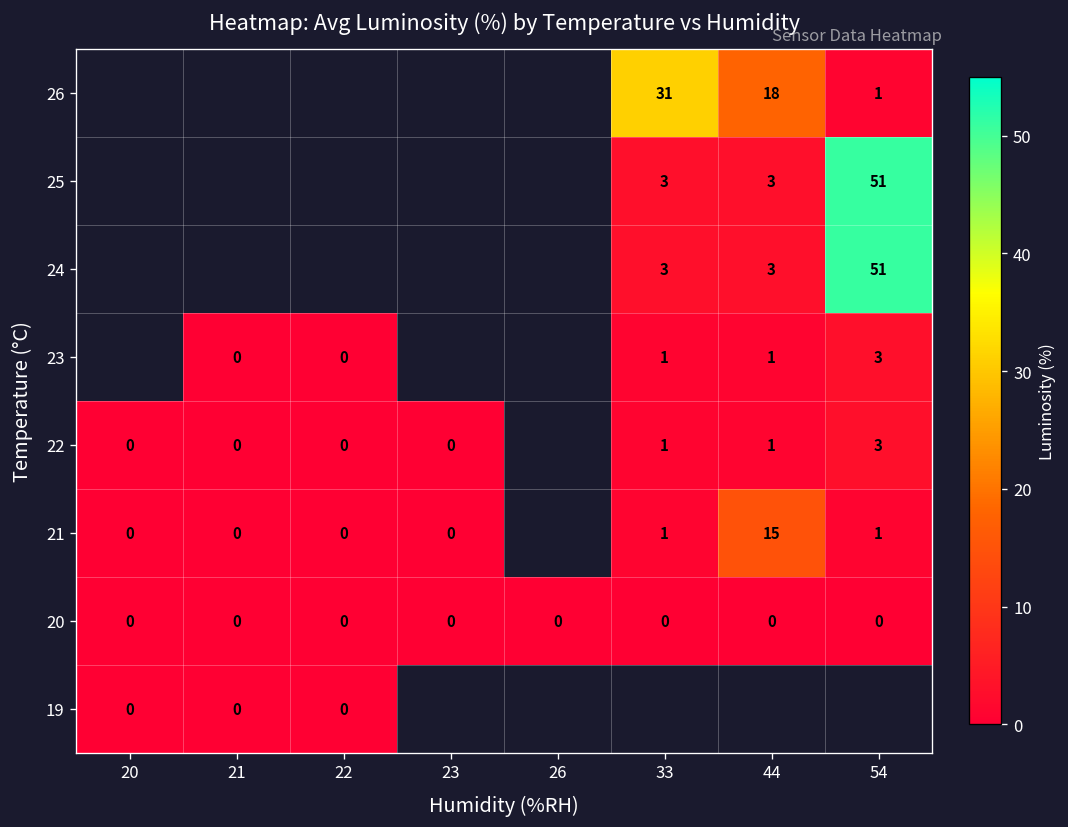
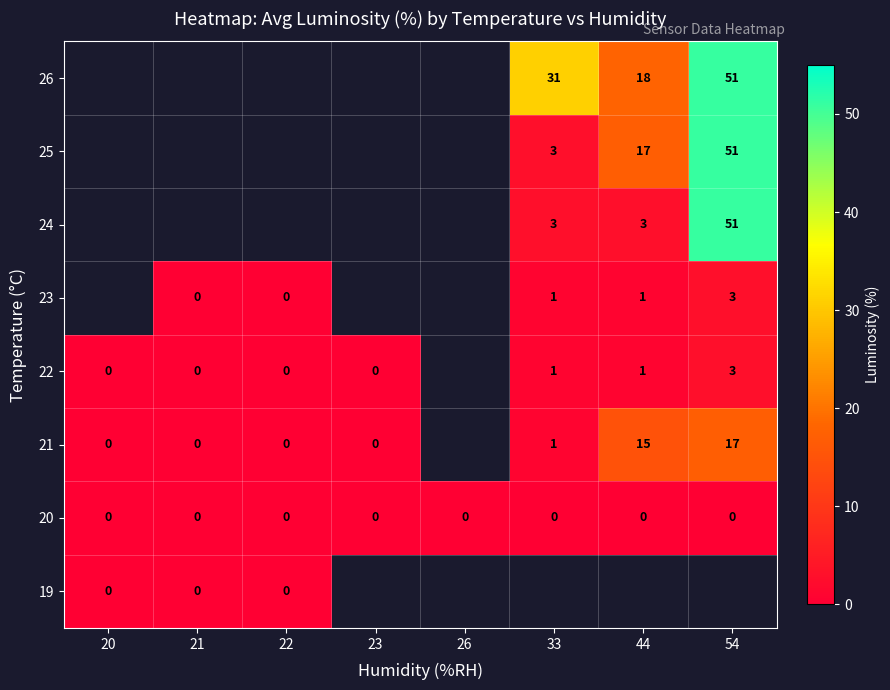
  {
    "26": {
      "33": 31,
      "44": 18,
-     "54": 1
+     "54": 51
    },
    "25": {
      "33": 3,
-     "44": 3,
+     "44": 17,
      "54": 51
    },
    "24": {
      "33": 3,
      "44": 3,
      "54": 51
    },
    "23": {
      "21": 0,
      "22": 0,
      "33": 1,
      "44": 1,
      "54": 3
    },
    "22": {
      "20": 0,
      "21": 0,
      "22": 0,
      "23": 0,
      "33": 1,
      "44": 1,
      "54": 3
    },
    "21": {
      "20": 0,
      "21": 0,
      "22": 0,
      "23": 0,
      "33": 1,
      "44": 15,
-     "54": 1
+     "54": 17
    },
    "20": {
      "20": 0,
      "21": 0,
      "22": 0,
      "23": 0,
      "26": 0,
      "33": 0,
      "44": 0,
      "54": 0
    },
    "19": {
      "20": 0,
      "21": 0,
      "22": 0
    }
  }
